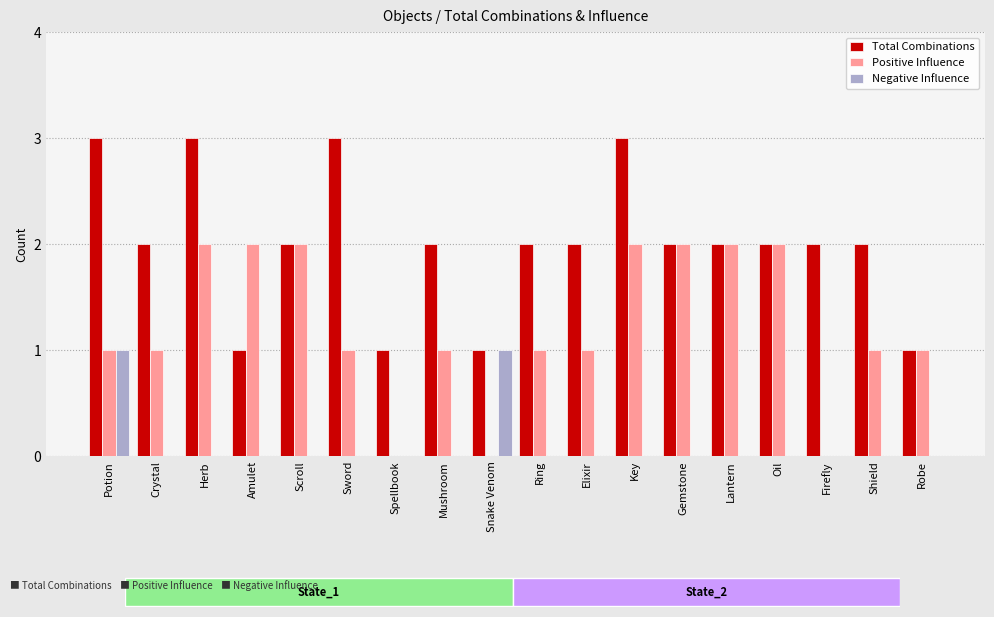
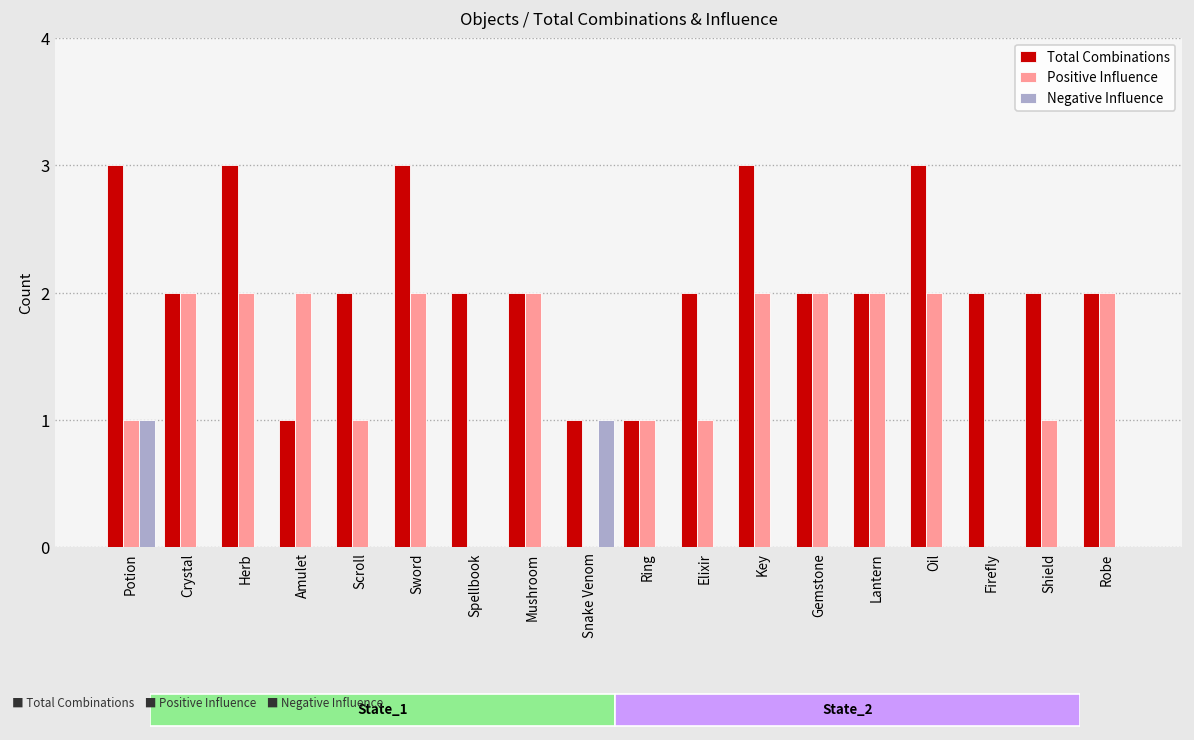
  {
    "Total Combinations": {
      "Potion": 3,
      "Crystal": 2,
      "Herb": 3,
      "Amulet": 1,
      "Scroll": 2,
      "Sword": 3,
-     "Spellbook": 1,
+     "Spellbook": 2,
      "Mushroom": 2,
      "Snake Venom": 1,
-     "Ring": 2,
+     "Ring": 1,
      "Elixir": 2,
      "Key": 3,
      "Gemstone": 2,
      "Lantern": 2,
-     "Oil": 2,
+     "Oil": 3,
      "Firefly": 2,
      "Shield": 2,
-     "Robe": 1
+     "Robe": 2
    },
    "Positive Influence": {
      "Potion": 1,
-     "Crystal": 1,
+     "Crystal": 2,
      "Herb": 2,
      "Amulet": 2,
-     "Scroll": 2,
-     "Sword": 1,
+     "Scroll": 1,
+     "Sword": 2,
      "Spellbook": 0,
-     "Mushroom": 1,
+     "Mushroom": 2,
      "Snake Venom": 0,
      "Ring": 1,
      "Elixir": 1,
      "Key": 2,
      "Gemstone": 2,
      "Lantern": 2,
      "Oil": 2,
      "Firefly": 0,
      "Shield": 1,
-     "Robe": 1
+     "Robe": 2
    },
    "Negative Influence": {
      "Potion": 1,
      "Crystal": 0,
      "Herb": 0,
      "Amulet": 0,
      "Scroll": 0,
      "Sword": 0,
      "Spellbook": 0,
      "Mushroom": 0,
      "Snake Venom": 1,
      "Ring": 0,
      "Elixir": 0,
      "Key": 0,
      "Gemstone": 0,
      "Lantern": 0,
      "Oil": 0,
      "Firefly": 0,
      "Shield": 0,
      "Robe": 0
    }
  }
